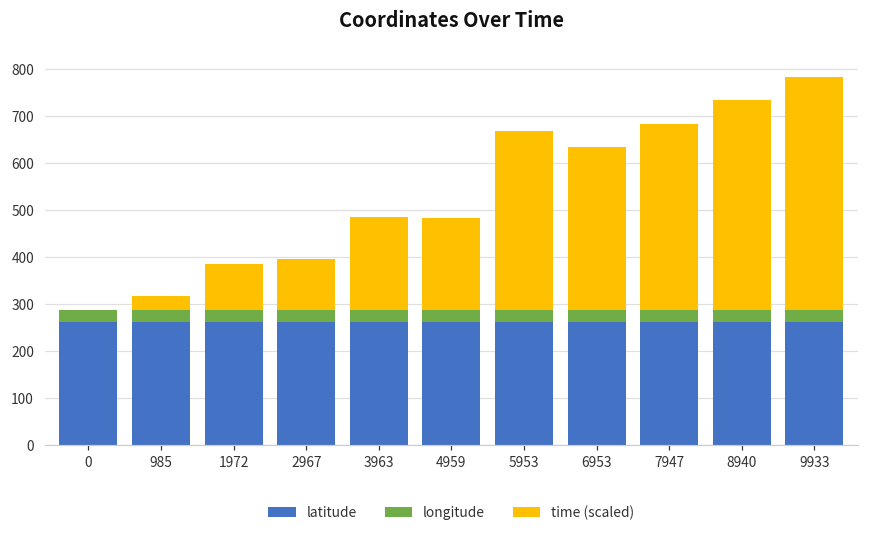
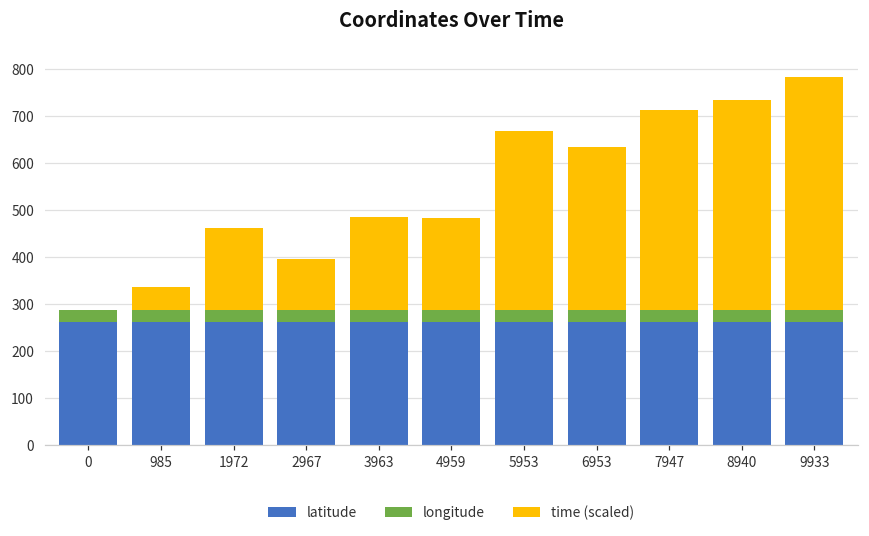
  {
    "latitude": {
      "0": 260,
      "985": 260,
      "1972": 260,
      "2967": 260,
      "3963": 260,
      "4959": 260,
      "5953": 260,
      "6953": 260,
      "7947": 260,
      "8940": 260,
      "9933": 260
    },
    "longitude": {
      "0": 20,
      "985": 20,
      "1972": 20,
      "2967": 20,
      "3963": 20,
      "4959": 20,
      "5953": 20,
      "6953": 20,
      "7947": 20,
      "8940": 20,
      "9933": 20
    },
    "time (scaled)": {
      "0": 0,
-     "985": 30,
-     "1972": 100,
+     "985": 50,
+     "1972": 170,
      "2967": 110,
      "3963": 200,
      "4959": 200,
      "5953": 380,
      "6953": 350,
-     "7947": 400,
+     "7947": 430,
      "8940": 450,
      "9933": 500
    }
  }
